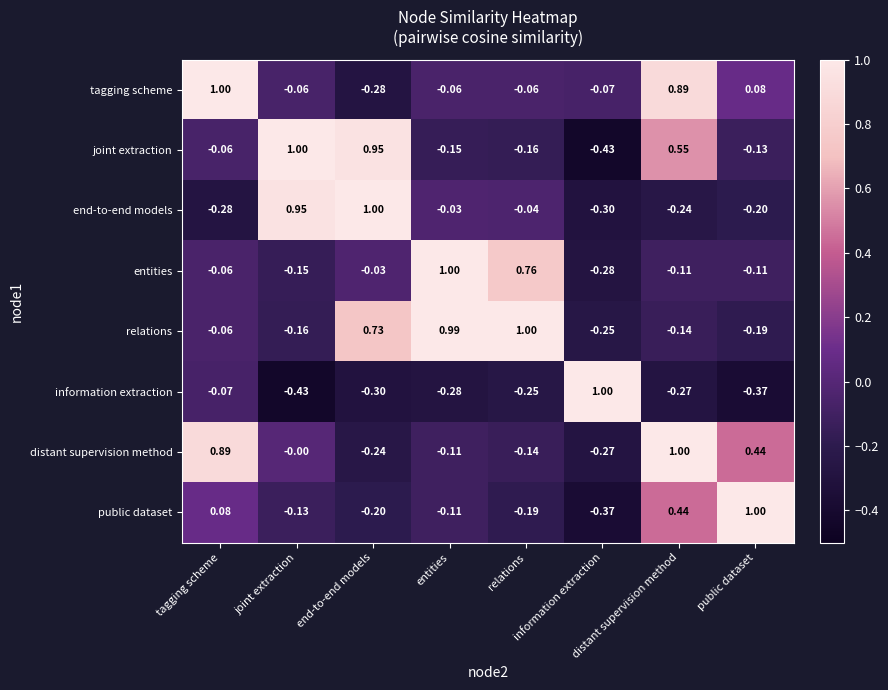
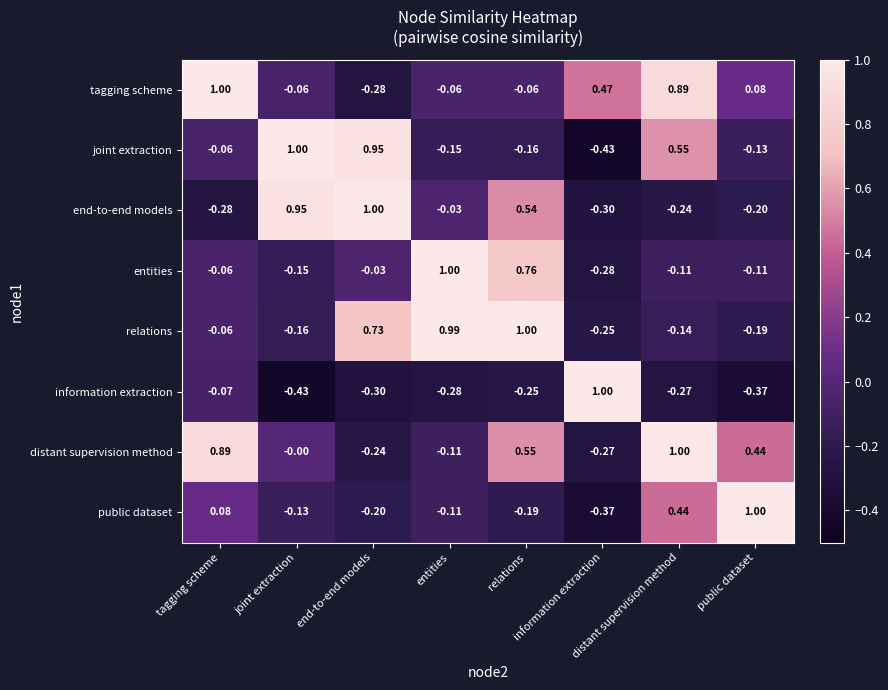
  {
    "tagging scheme": {
      "tagging scheme": 1.00,
      "joint extraction": -0.06,
      "end-to-end models": -0.28,
      "entities": -0.06,
      "relations": -0.06,
-     "information extraction": -0.07,
+     "information extraction": 0.47,
      "distant supervision method": 0.89,
      "public dataset": 0.08
    },
    "joint extraction": {
      "tagging scheme": -0.06,
      "joint extraction": 1.00,
      "end-to-end models": 0.95,
      "entities": -0.15,
      "relations": -0.16,
      "information extraction": -0.43,
      "distant supervision method": 0.55,
      "public dataset": -0.13
    },
    "end-to-end models": {
      "tagging scheme": -0.28,
      "joint extraction": 0.95,
      "end-to-end models": 1.00,
      "entities": -0.03,
-     "relations": -0.04,
+     "relations": 0.54,
      "information extraction": -0.30,
      "distant supervision method": -0.24,
      "public dataset": -0.20
    },
    "entities": {
      "tagging scheme": -0.06,
      "joint extraction": -0.15,
      "end-to-end models": -0.03,
      "entities": 1.00,
      "relations": 0.76,
      "information extraction": -0.28,
      "distant supervision method": -0.11,
      "public dataset": -0.11
    },
    "relations": {
      "tagging scheme": -0.06,
      "joint extraction": -0.16,
      "end-to-end models": 0.73,
      "entities": 0.99,
      "relations": 1.00,
      "information extraction": -0.25,
      "distant supervision method": -0.14,
      "public dataset": -0.19
    },
    "information extraction": {
      "tagging scheme": -0.07,
      "joint extraction": -0.43,
      "end-to-end models": -0.30,
      "entities": -0.28,
      "relations": -0.25,
      "information extraction": 1.00,
      "distant supervision method": -0.27,
      "public dataset": -0.37
    },
    "distant supervision method": {
      "tagging scheme": 0.89,
      "joint extraction": -0.00,
      "end-to-end models": -0.24,
      "entities": -0.11,
-     "relations": -0.14,
+     "relations": 0.55,
      "information extraction": -0.27,
      "distant supervision method": 1.00,
      "public dataset": 0.44
    },
    "public dataset": {
      "tagging scheme": 0.08,
      "joint extraction": -0.13,
      "end-to-end models": -0.20,
      "entities": -0.11,
      "relations": -0.19,
      "information extraction": -0.37,
      "distant supervision method": 0.44,
      "public dataset": 1.00
    }
  }
